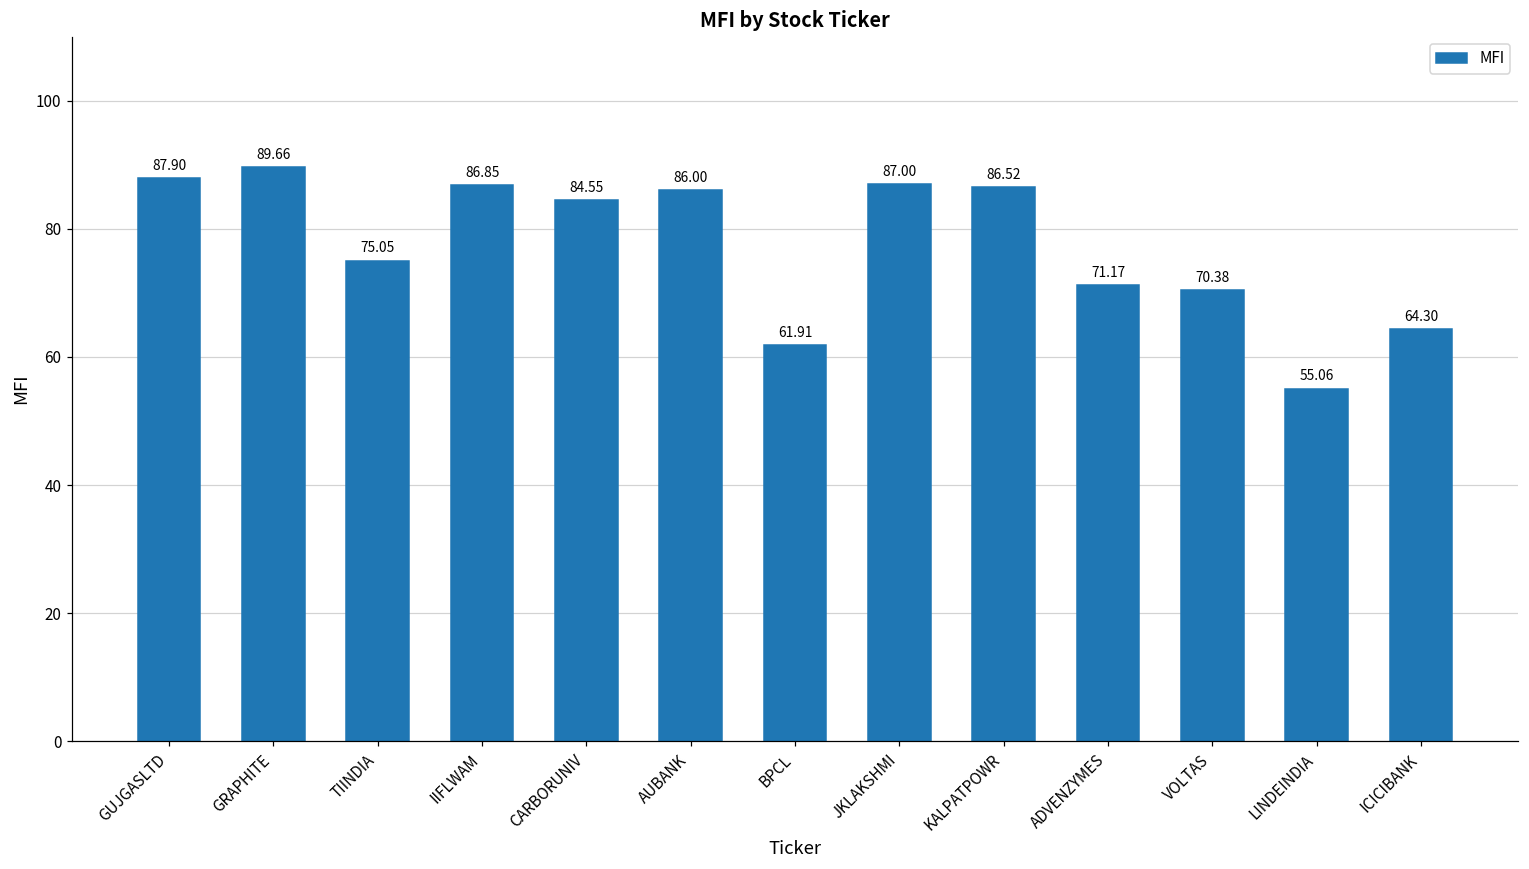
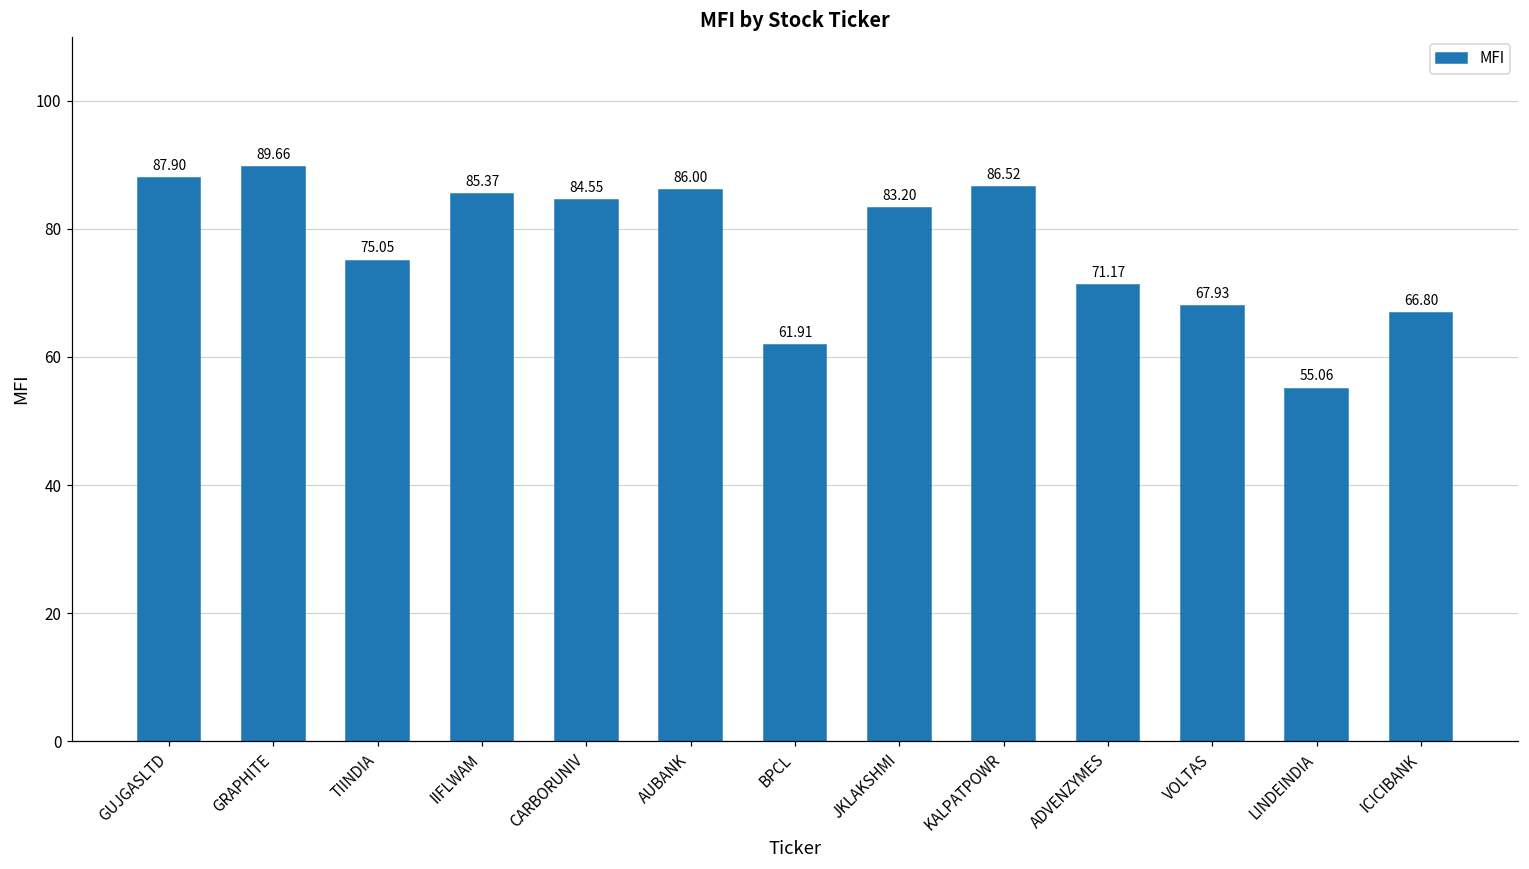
  {
    "GUJGASLTD": 87.90,
    "GRAPHITE": 89.66,
    "TIINDIA": 75.05,
-   "IIFLWAM": 86.85,
+   "IIFLWAM": 85.37,
    "CARBORUNIV": 84.55,
    "AUBANK": 86.00,
    "BPCL": 61.91,
-   "JKLAKSHMI": 87.00,
+   "JKLAKSHMI": 83.20,
    "KALPATPOWR": 86.52,
    "ADVENZYMES": 71.17,
-   "VOLTAS": 70.38,
+   "VOLTAS": 67.93,
    "LINDEINDIA": 55.06,
-   "ICICIBANK": 64.30
+   "ICICIBANK": 66.80
  }
